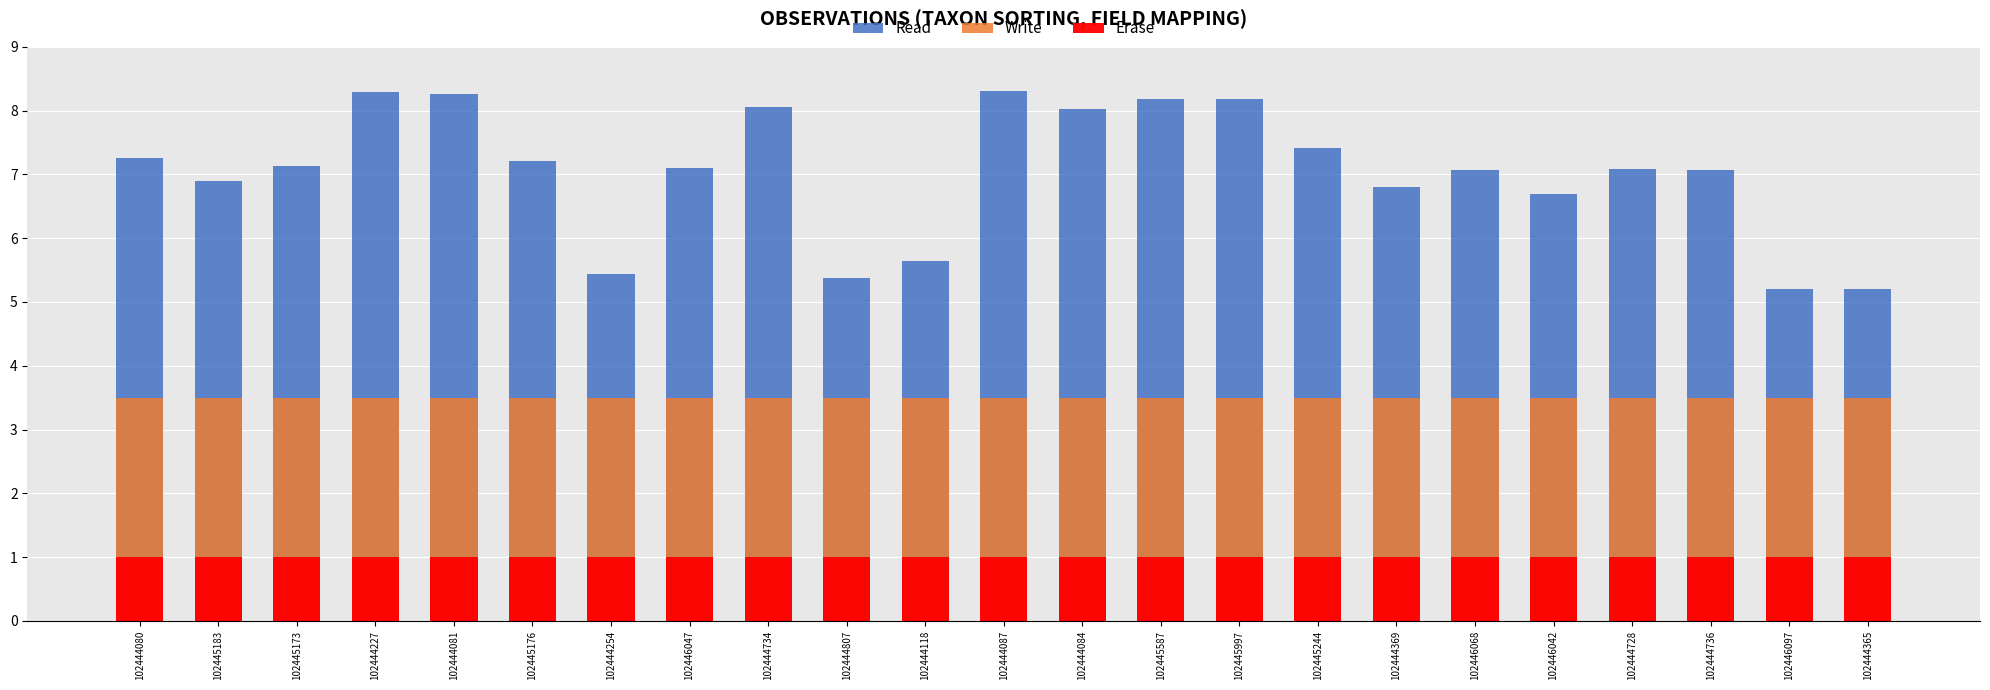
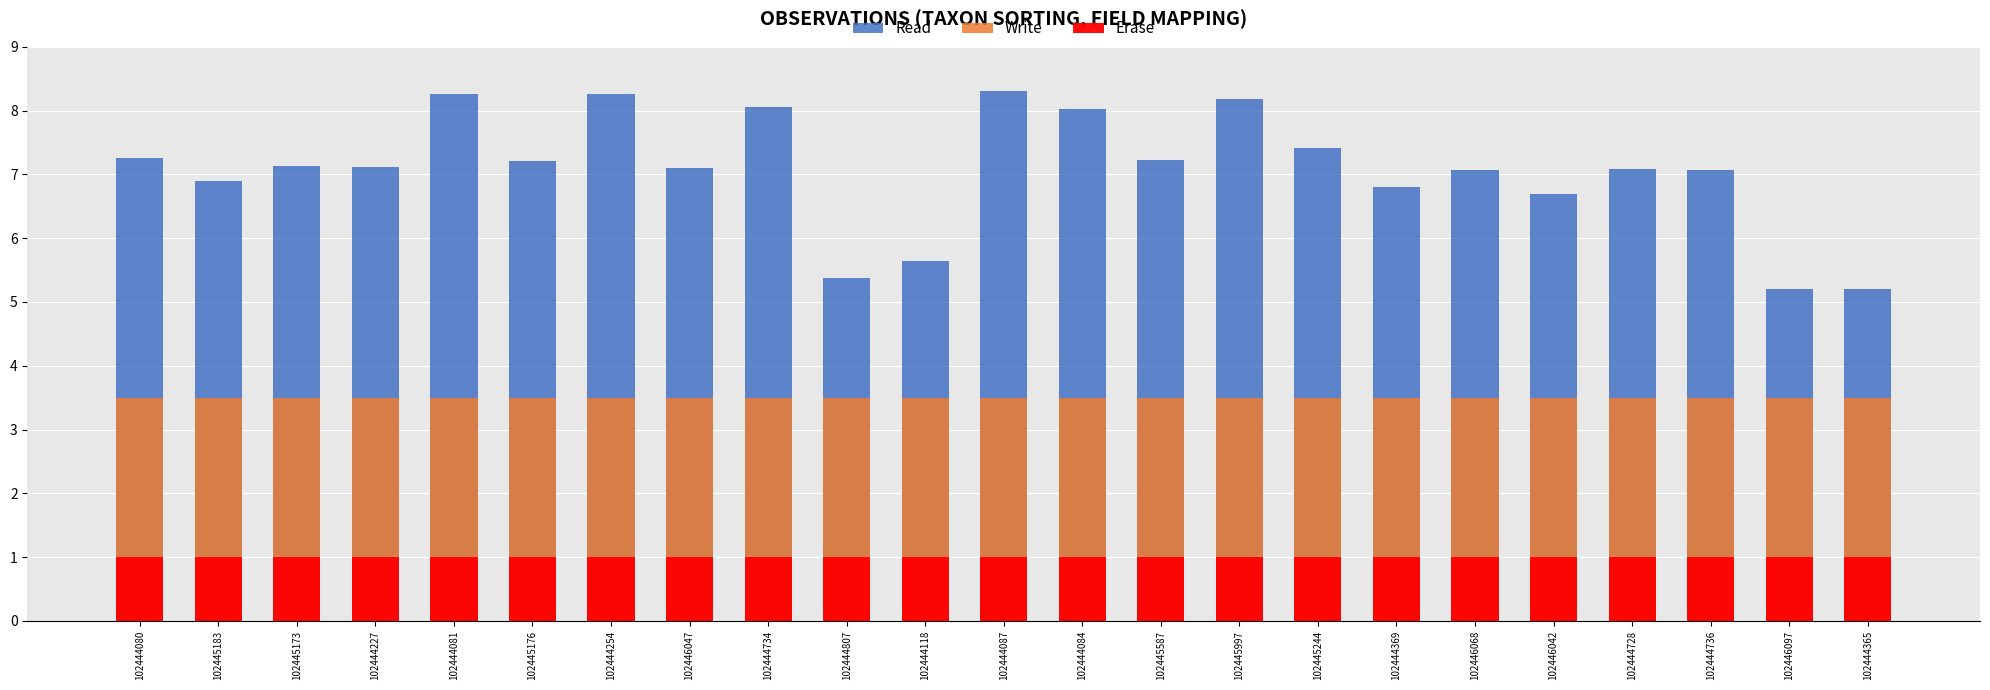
  {
    "Read": {
      "102444080": 7.3,
      "102445183": 6.9,
      "102445173": 7.1,
-     "102444227": 8.3,
+     "102444227": 7.1,
      "102444081": 8.3,
      "102445176": 7.2,
-     "102444254": 5.4,
+     "102444254": 8.3,
      "102446047": 7.1,
      "102444734": 8.1,
      "102444807": 5.4,
      "102444118": 5.6,
      "102444087": 8.3,
      "102444084": 8.0,
-     "102445587": 8.2,
+     "102445587": 7.2,
      "102445997": 8.2,
      "102445244": 7.4,
      "102444369": 6.8,
      "102446068": 7.1,
      "102446042": 6.7,
      "102444728": 7.1,
      "102444736": 7.1,
      "102446097": 5.2,
      "102444365": 5.2
    }
  }
